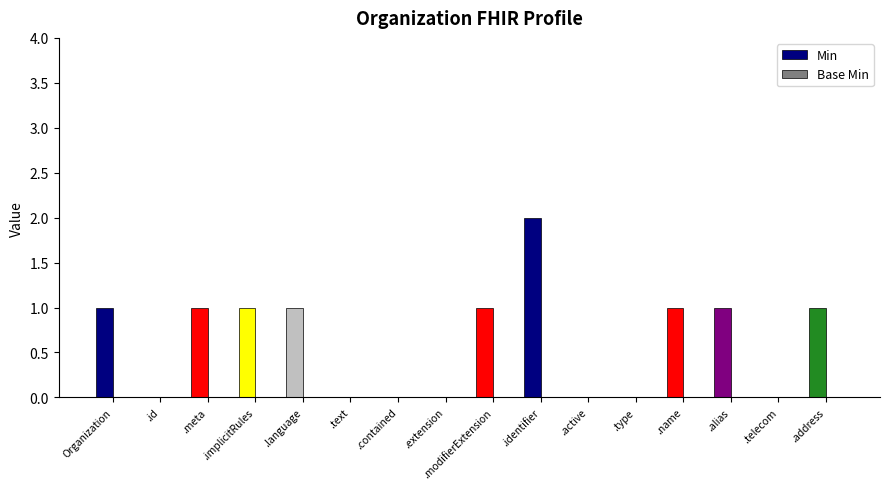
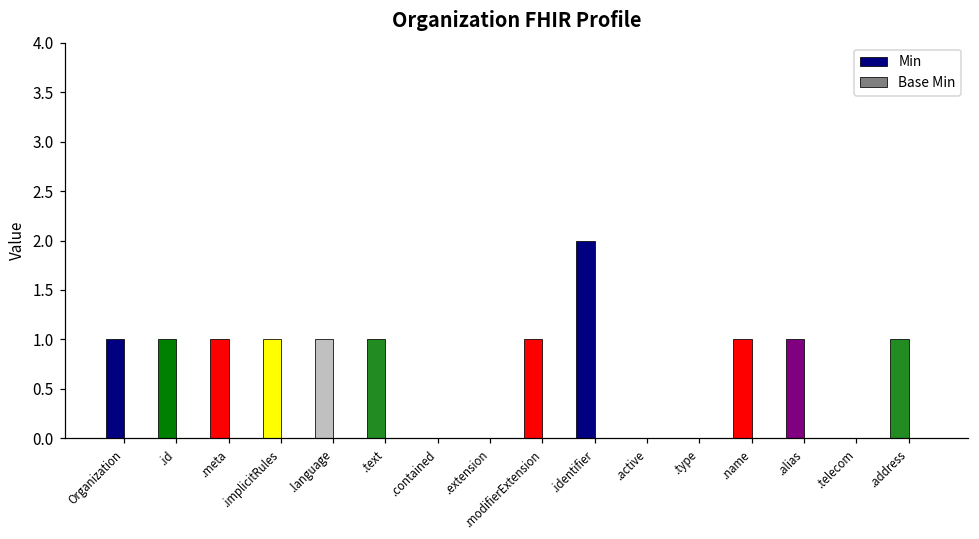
  {
    "Min": {
      "Organization": 1,
-     ".id": 0,
+     ".id": 1,
      ".meta": 1,
      ".implicitRules": 1,
      ".language": 1,
-     ".text": 0,
+     ".text": 1,
      ".contained": 0,
      ".extension": 0,
      ".modifierExtension": 1,
      ".identifier": 2,
      ".active": 0,
      ".type": 0,
      ".name": 1,
      ".alias": 1,
      ".telecom": 0,
      ".address": 1
    },
    "Base Min": {
      "Organization": 0,
      ".id": 0,
      ".meta": 0,
      ".implicitRules": 0,
      ".language": 0,
      ".text": 0,
      ".contained": 0,
      ".extension": 0,
      ".modifierExtension": 0,
      ".identifier": 0,
      ".active": 0,
      ".type": 0,
      ".name": 0,
      ".alias": 0,
      ".telecom": 0,
      ".address": 0
    }
  }
